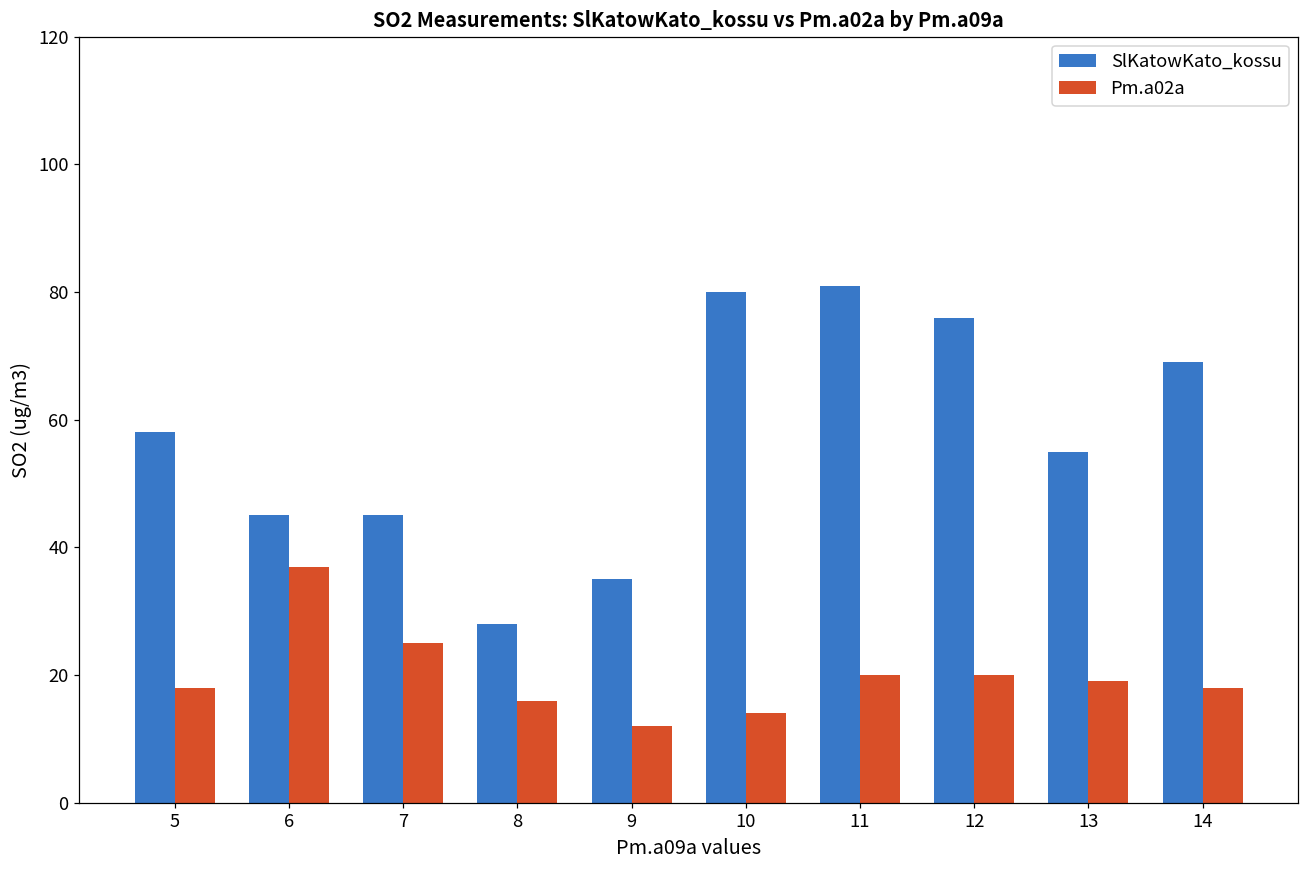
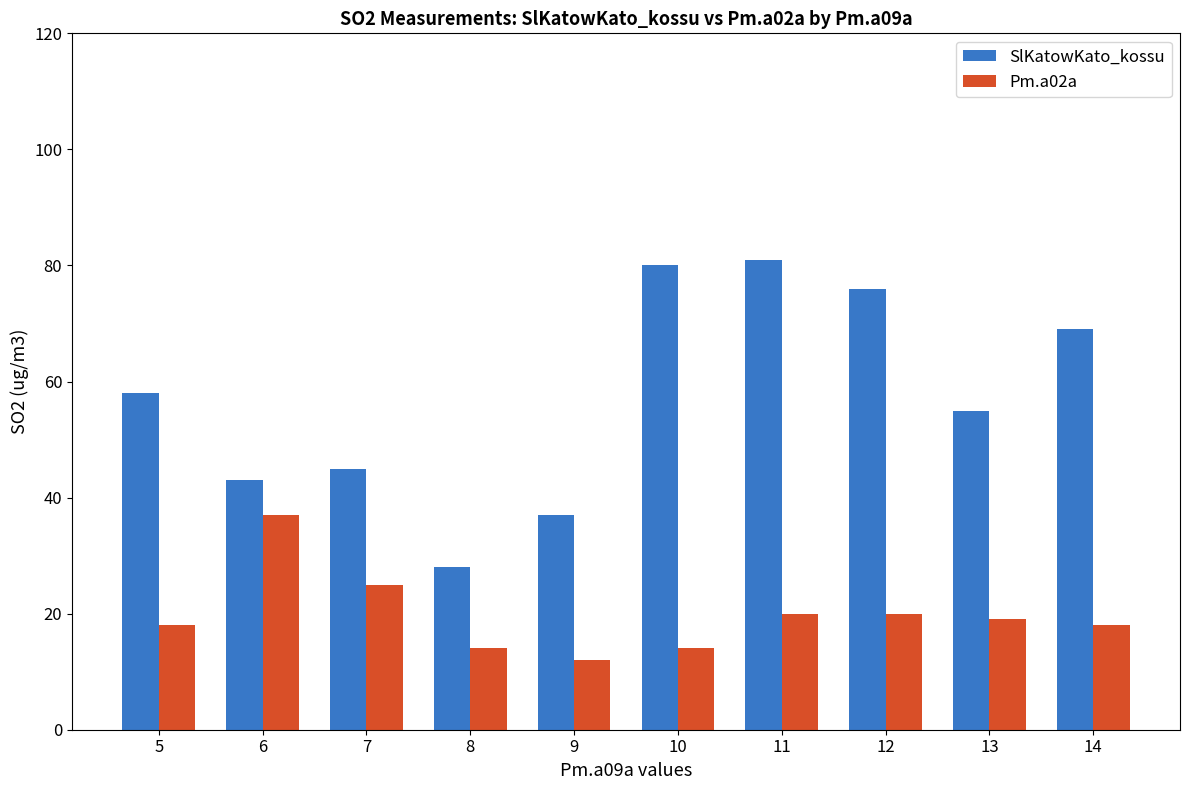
  {
    "SlKatowKato_kossu": {
      "5": 58,
-     "6": 45,
+     "6": 43,
      "7": 45,
      "8": 28,
-     "9": 35,
+     "9": 37,
      "10": 80,
      "11": 81,
      "12": 76,
      "13": 55,
      "14": 69
    },
    "Pm.a02a": {
      "5": 18,
      "6": 37,
      "7": 25,
-     "8": 16,
+     "8": 14,
      "9": 12,
      "10": 14,
      "11": 20,
      "12": 20,
      "13": 19,
      "14": 18
    }
  }
